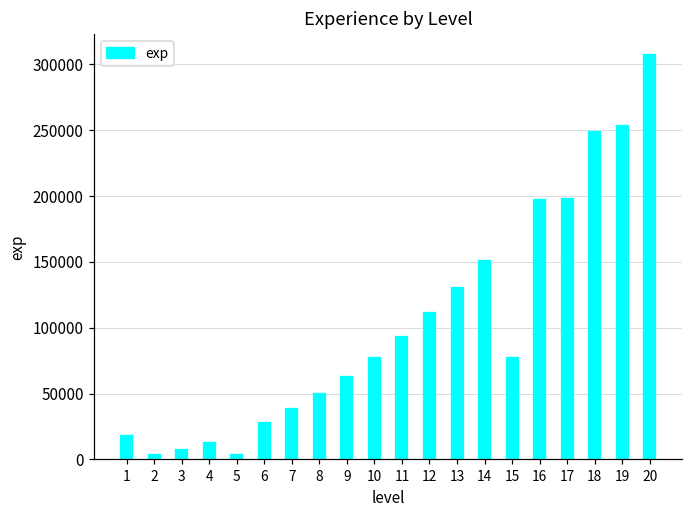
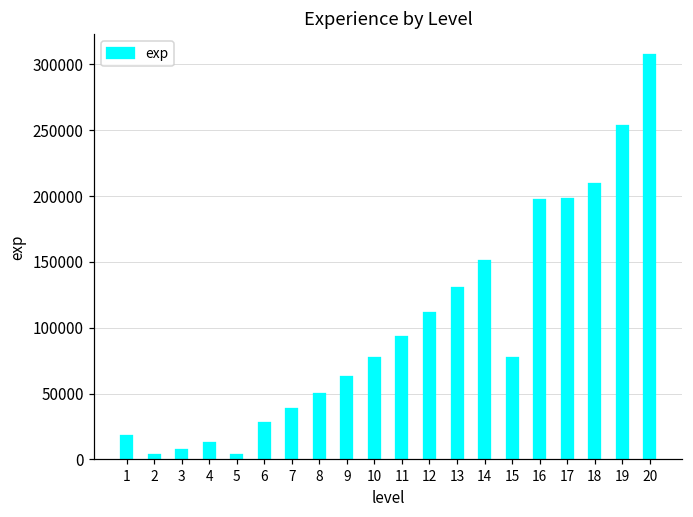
  {
    "1": 18000,
    "2": 3000,
    "3": 7000,
    "4": 13000,
    "5": 4000,
    "6": 28000,
    "7": 38000,
    "8": 50000,
    "9": 63000,
    "10": 77000,
    "11": 93000,
    "12": 111000,
    "13": 130000,
    "14": 151000,
    "15": 77000,
    "16": 197000,
    "17": 198000,
-   "18": 249000,
+   "18": 209000,
    "19": 253000,
    "20": 307000
  }
